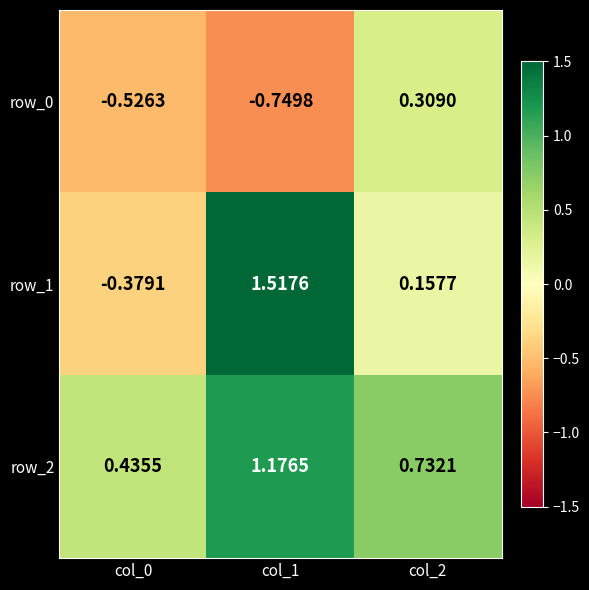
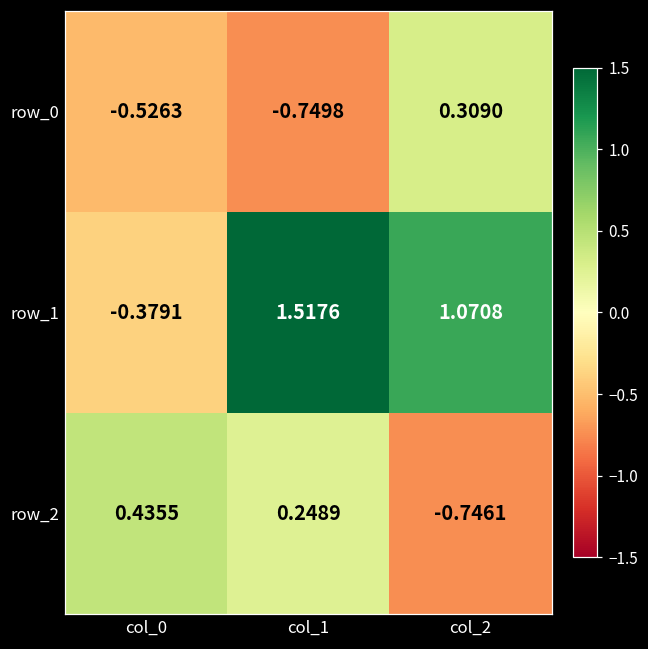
  {
    "row_0": {
      "col_0": -0.5263,
      "col_1": -0.7498,
      "col_2": 0.3090
    },
    "row_1": {
      "col_0": -0.3791,
      "col_1": 1.5176,
-     "col_2": 0.1577
+     "col_2": 1.0708
    },
    "row_2": {
      "col_0": 0.4355,
-     "col_1": 1.1765,
-     "col_2": 0.7321
+     "col_1": 0.2489,
+     "col_2": -0.7461
    }
  }
